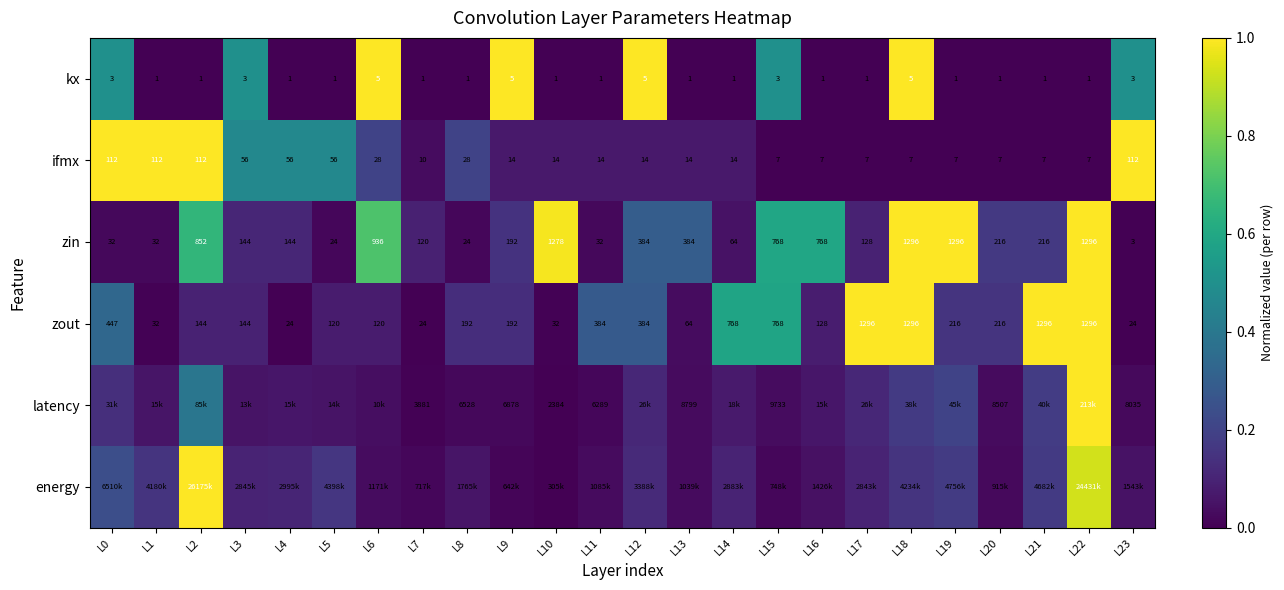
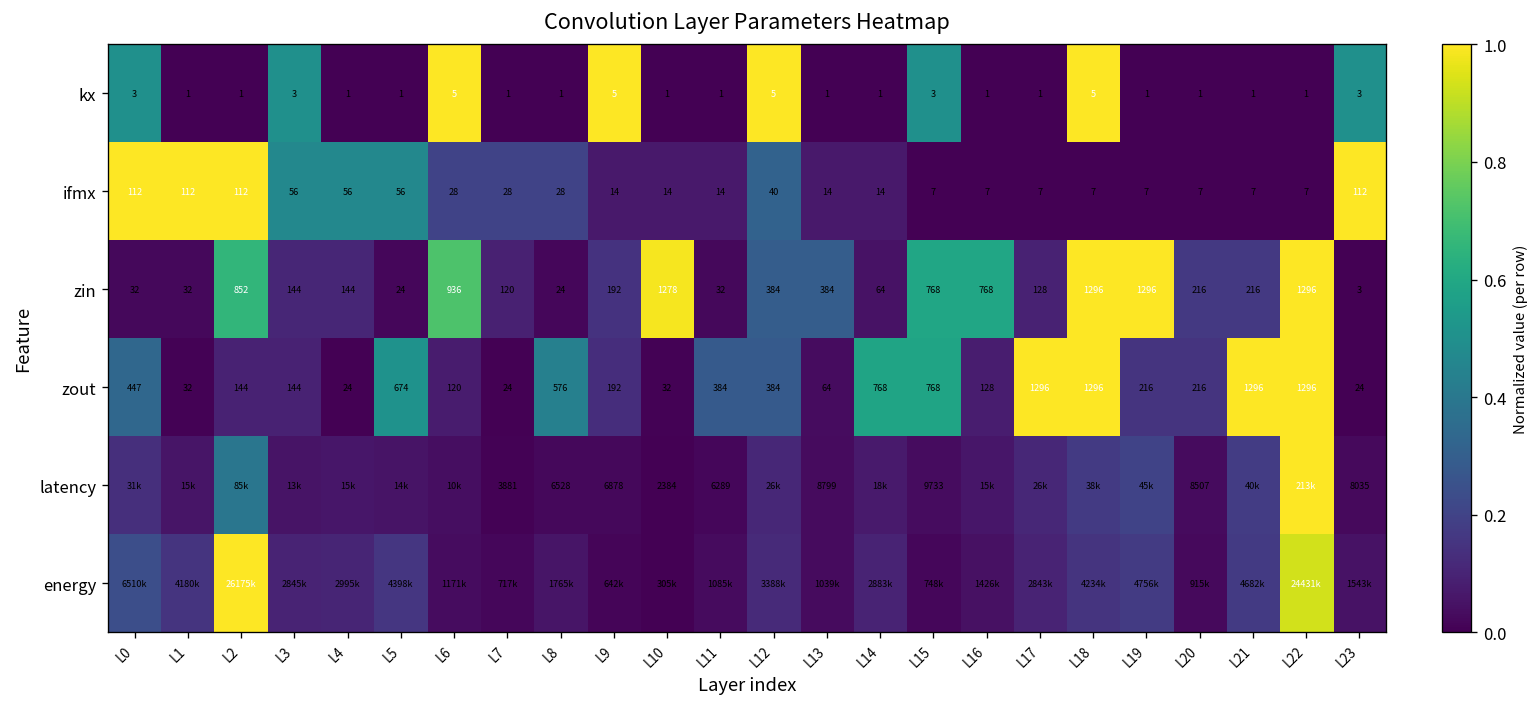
  {
    "kx": {
      "L0": "3",
      "L1": "1",
      "L2": "1",
      "L3": "3",
      "L4": "1",
      "L5": "1",
      "L6": "5",
      "L7": "1",
      "L8": "1",
      "L9": "5",
      "L10": "1",
      "L11": "1",
      "L12": "5",
      "L13": "1",
      "L14": "1",
      "L15": "3",
      "L16": "1",
      "L17": "1",
      "L18": "5",
      "L19": "1",
      "L20": "1",
      "L21": "1",
      "L22": "1",
      "L23": "3"
    },
    "ifmx": {
      "L0": "112",
      "L1": "112",
      "L2": "112",
      "L3": "56",
      "L4": "56",
      "L5": "56",
      "L6": "28",
-     "L7": "10",
+     "L7": "28",
      "L8": "28",
      "L9": "14",
      "L10": "14",
      "L11": "14",
-     "L12": "14",
+     "L12": "40",
      "L13": "14",
      "L14": "14",
      "L15": "7",
      "L16": "7",
      "L17": "7",
      "L18": "7",
      "L19": "7",
      "L20": "7",
      "L21": "7",
      "L22": "7",
      "L23": "112"
    },
    "zin": {
      "L0": "32",
      "L1": "32",
      "L2": "852",
      "L3": "144",
      "L4": "144",
      "L5": "24",
      "L6": "936",
      "L7": "120",
      "L8": "24",
      "L9": "192",
      "L10": "1278",
      "L11": "32",
      "L12": "384",
      "L13": "384",
      "L14": "64",
      "L15": "768",
      "L16": "768",
      "L17": "128",
      "L18": "1296",
      "L19": "1296",
      "L20": "216",
      "L21": "216",
      "L22": "1296",
      "L23": "3"
    },
    "zout": {
      "L0": "447",
      "L1": "32",
      "L2": "144",
      "L3": "144",
      "L4": "24",
-     "L5": "120",
+     "L5": "674",
      "L6": "120",
      "L7": "24",
-     "L8": "192",
+     "L8": "576",
      "L9": "192",
      "L10": "32",
      "L11": "384",
      "L12": "384",
      "L13": "64",
      "L14": "768",
      "L15": "768",
      "L16": "128",
      "L17": "1296",
      "L18": "1296",
      "L19": "216",
      "L20": "216",
      "L21": "1296",
      "L22": "1296",
      "L23": "24"
    },
    "latency": {
      "L0": "31k",
      "L1": "15k",
      "L2": "85k",
      "L3": "13k",
      "L4": "15k",
      "L5": "14k",
      "L6": "10k",
      "L7": "3881",
      "L8": "6528",
      "L9": "6878",
      "L10": "2384",
      "L11": "6289",
      "L12": "26k",
      "L13": "8799",
      "L14": "18k",
      "L15": "9733",
      "L16": "15k",
      "L17": "26k",
      "L18": "38k",
      "L19": "45k",
      "L20": "8507",
      "L21": "40k",
      "L22": "213k",
      "L23": "8035"
    },
    "energy": {
      "L0": "6510k",
      "L1": "4180k",
      "L2": "26175k",
      "L3": "2845k",
      "L4": "2995k",
      "L5": "4398k",
      "L6": "1171k",
      "L7": "717k",
      "L8": "1765k",
      "L9": "642k",
      "L10": "305k",
      "L11": "1085k",
      "L12": "3388k",
      "L13": "1039k",
      "L14": "2883k",
      "L15": "748k",
      "L16": "1426k",
      "L17": "2843k",
      "L18": "4234k",
      "L19": "4756k",
      "L20": "915k",
      "L21": "4682k",
      "L22": "24431k",
      "L23": "1543k"
    }
  }
